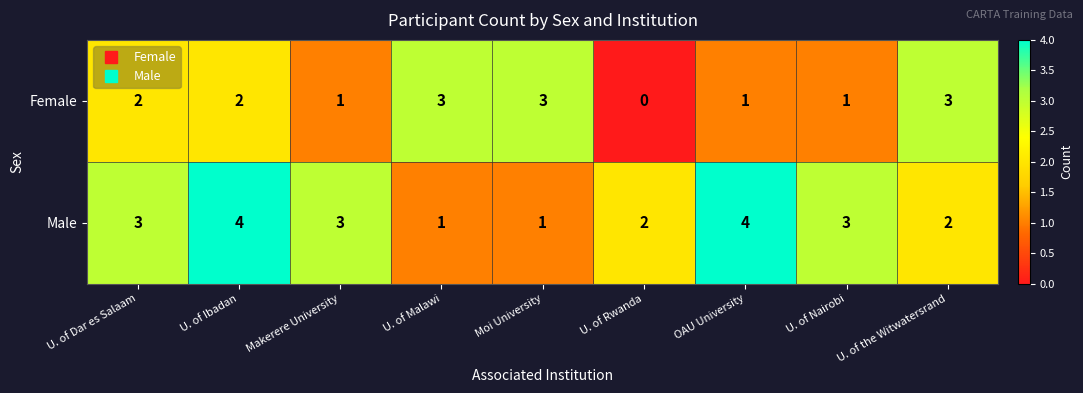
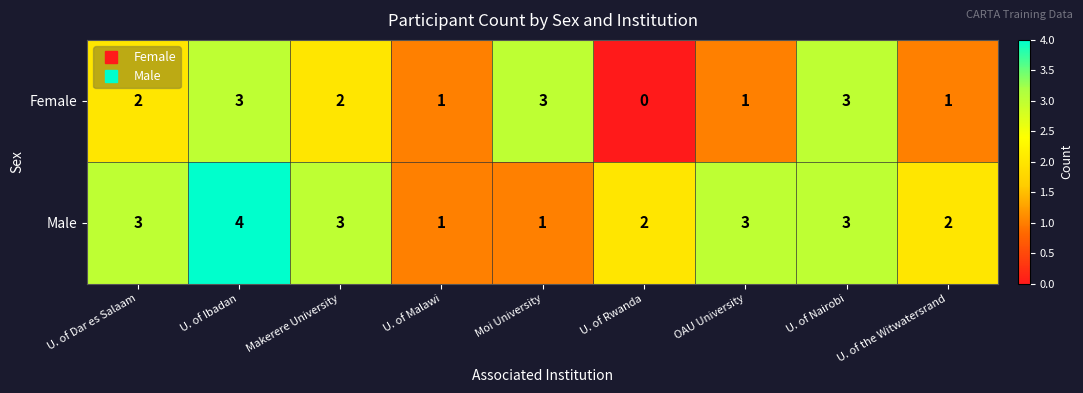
  {
    "Female": {
      "U. of Dar es Salaam": 2,
-     "U. of Ibadan": 2,
-     "Makerere University": 1,
-     "U. of Malawi": 3,
+     "U. of Ibadan": 3,
+     "Makerere University": 2,
+     "U. of Malawi": 1,
      "Moi University": 3,
      "U. of Rwanda": 0,
      "OAU University": 1,
-     "U. of Nairobi": 1,
-     "U. of the Witwatersrand": 3
+     "U. of Nairobi": 3,
+     "U. of the Witwatersrand": 1
    },
    "Male": {
      "U. of Dar es Salaam": 3,
      "U. of Ibadan": 4,
      "Makerere University": 3,
      "U. of Malawi": 1,
      "Moi University": 1,
      "U. of Rwanda": 2,
-     "OAU University": 4,
+     "OAU University": 3,
      "U. of Nairobi": 3,
      "U. of the Witwatersrand": 2
    }
  }
